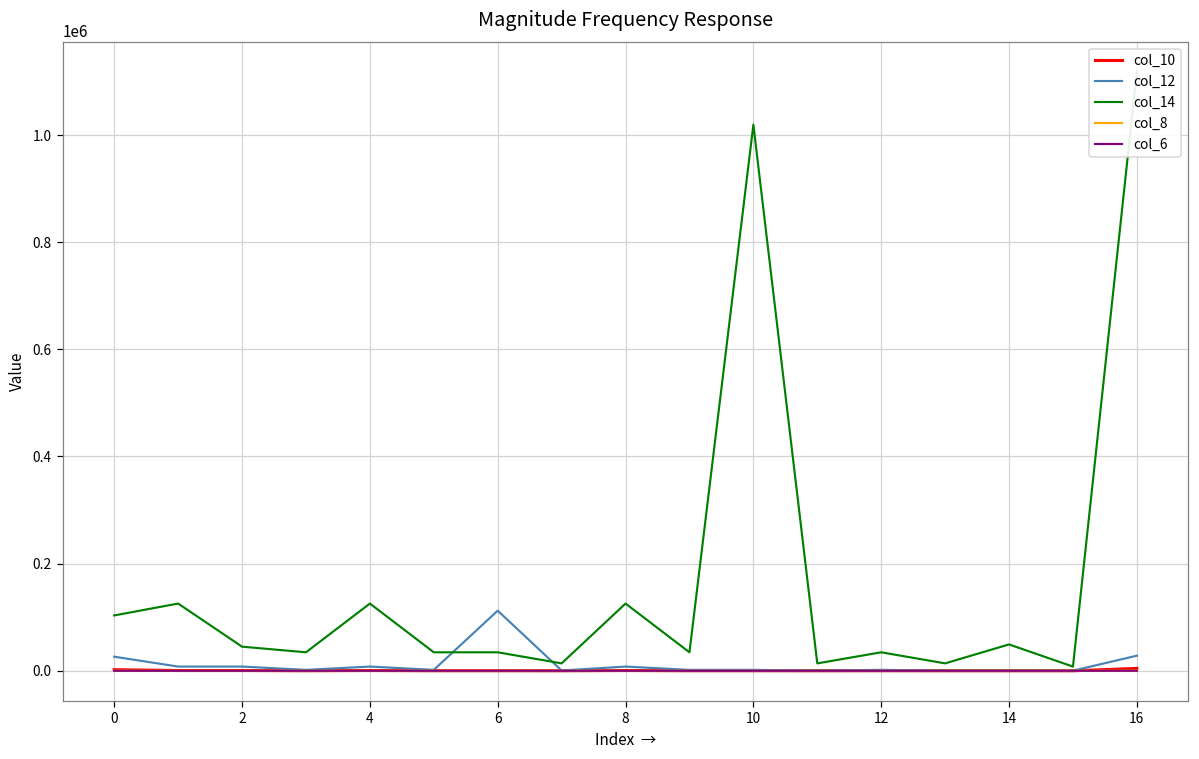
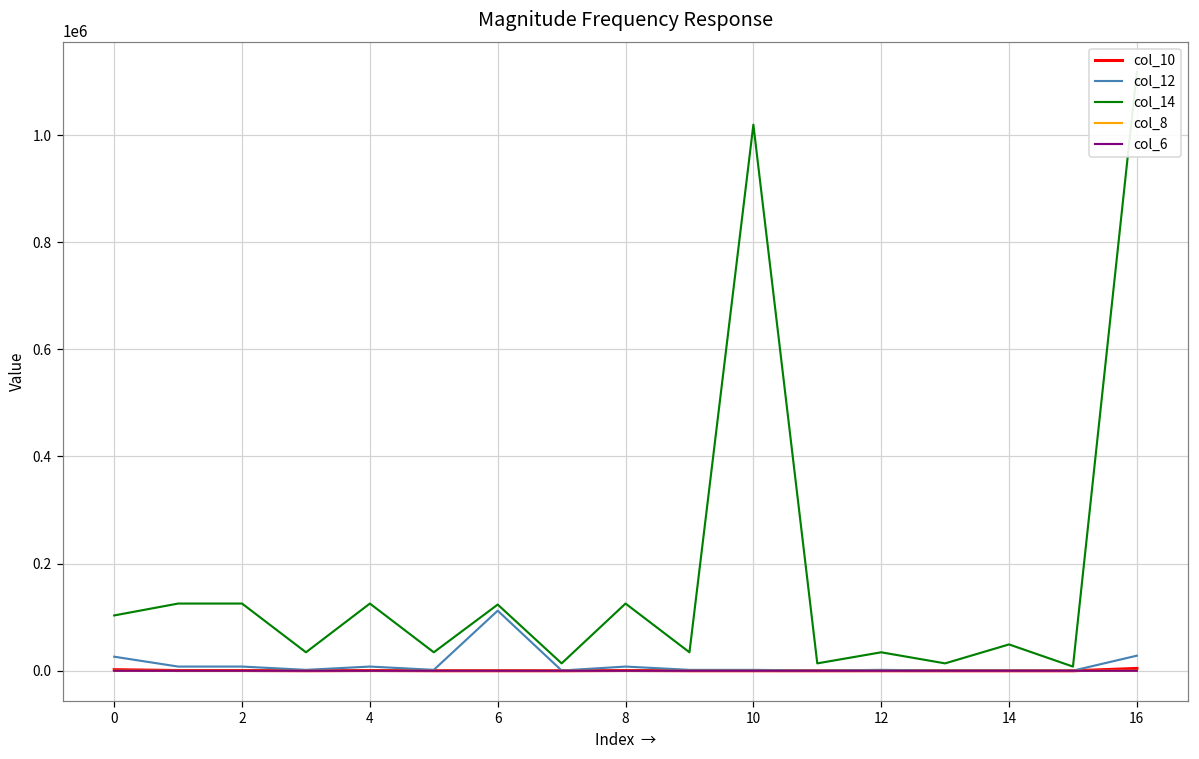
  {
    "col_12": {
      "0": 30000,
      "2": 10000,
      "4": 10000,
      "6": 110000,
      "8": 10000,
      "16": 30000
    },
    "col_14": {
      "0": 100000,
-     "2": 50000,
+     "2": 130000,
      "4": 130000,
-     "6": 30000,
+     "6": 120000,
      "8": 130000,
      "10": 1020000,
      "12": 30000,
      "14": 50000
    }
  }
